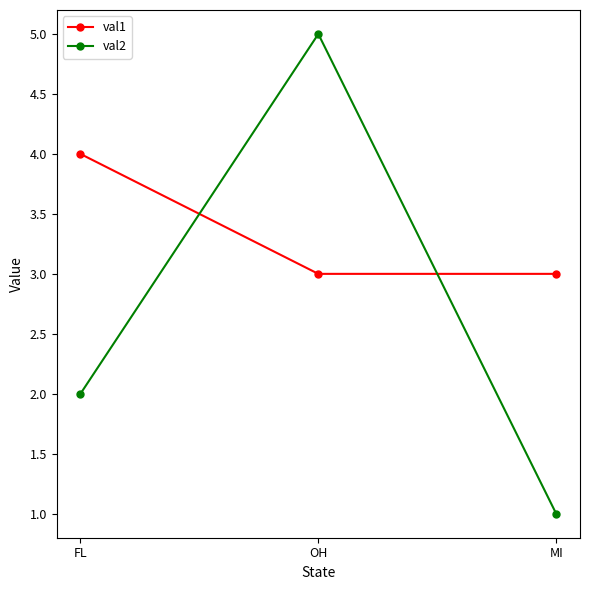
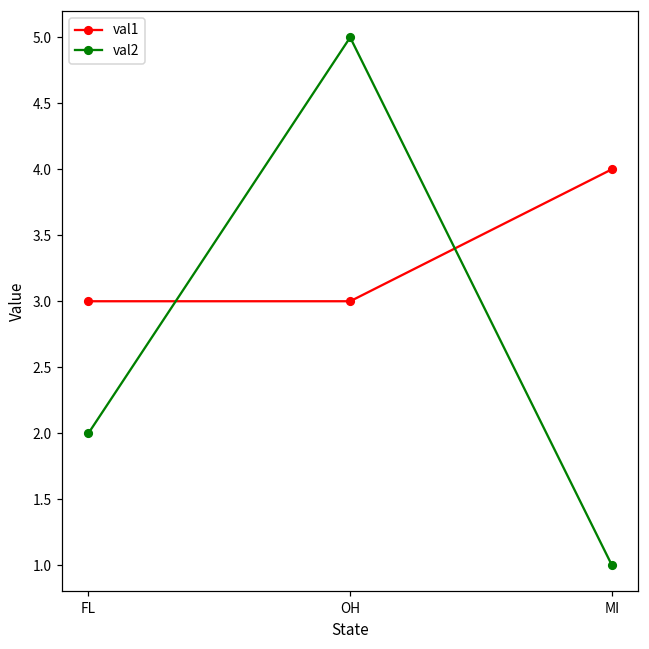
  {
    "val1": {
-     "FL": 4,
+     "FL": 3,
      "OH": 3,
-     "MI": 3
+     "MI": 4
    },
    "val2": {
      "FL": 2,
      "OH": 5,
      "MI": 1
    }
  }
